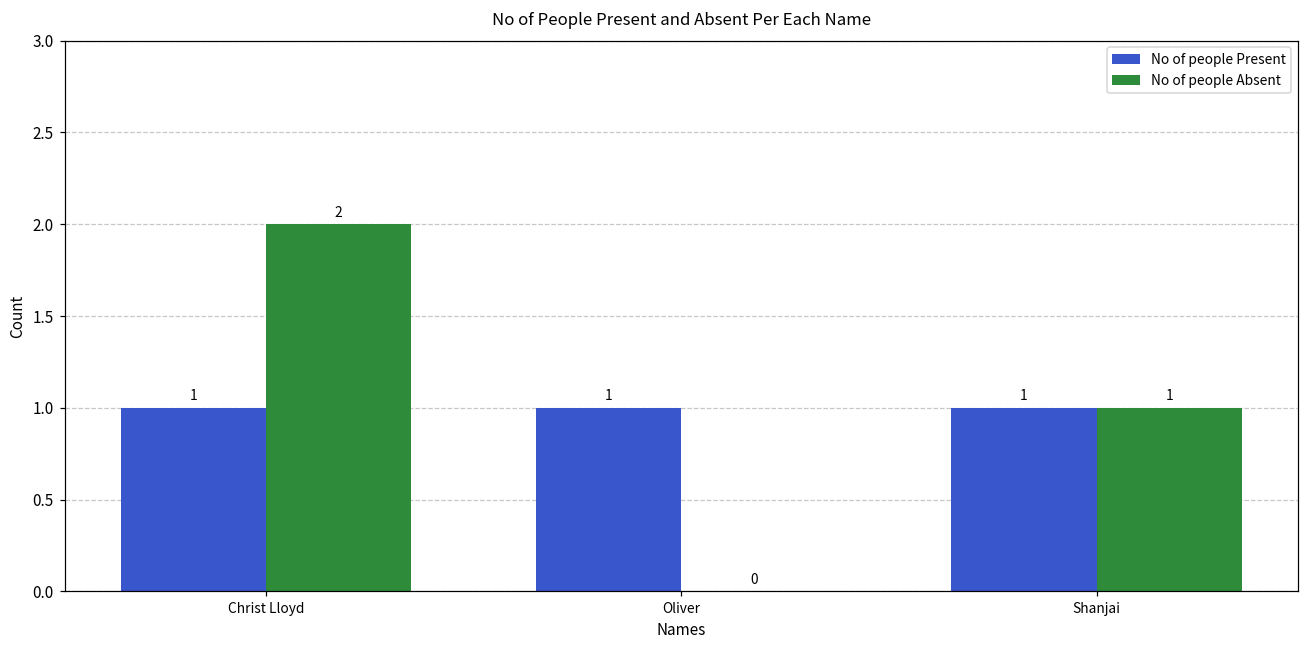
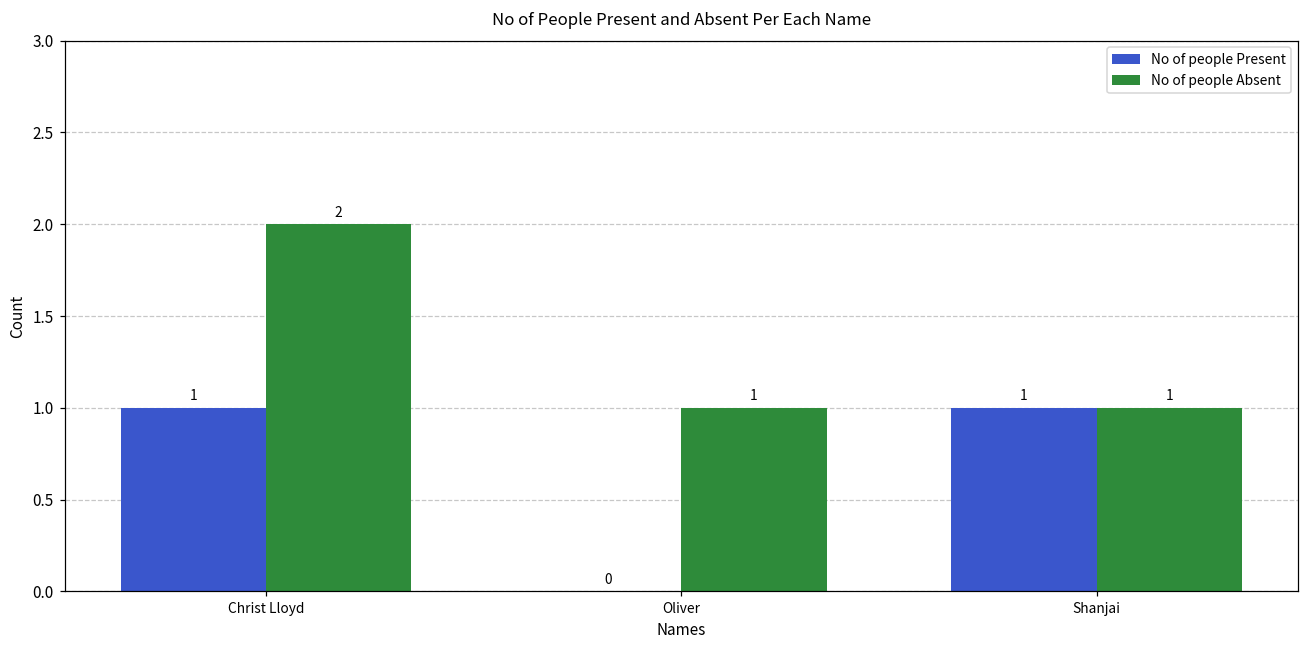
  {
    "No of people Present": {
      "Christ Lloyd": 1,
-     "Oliver": 1,
+     "Oliver": 0,
      "Shanjai": 1
    },
    "No of people Absent": {
      "Christ Lloyd": 2,
-     "Oliver": 0,
+     "Oliver": 1,
      "Shanjai": 1
    }
  }
